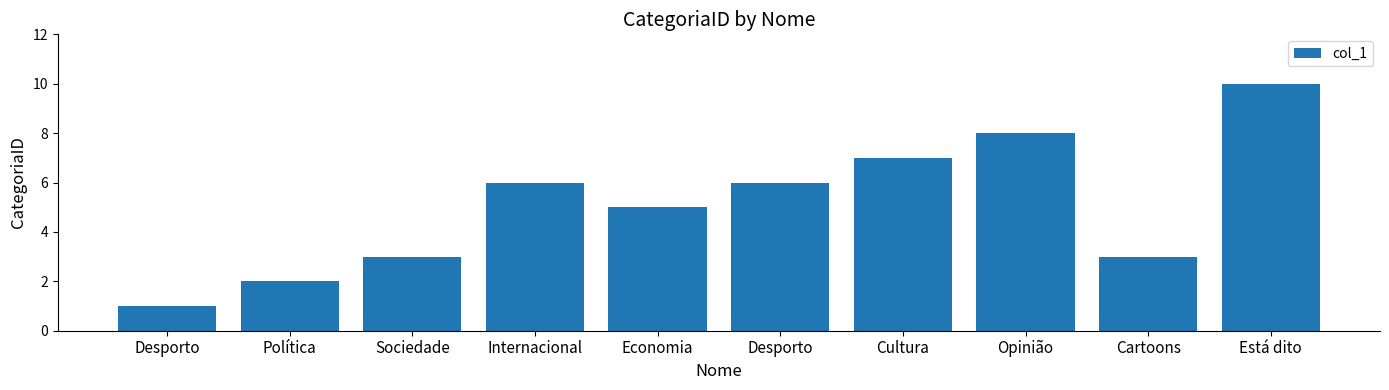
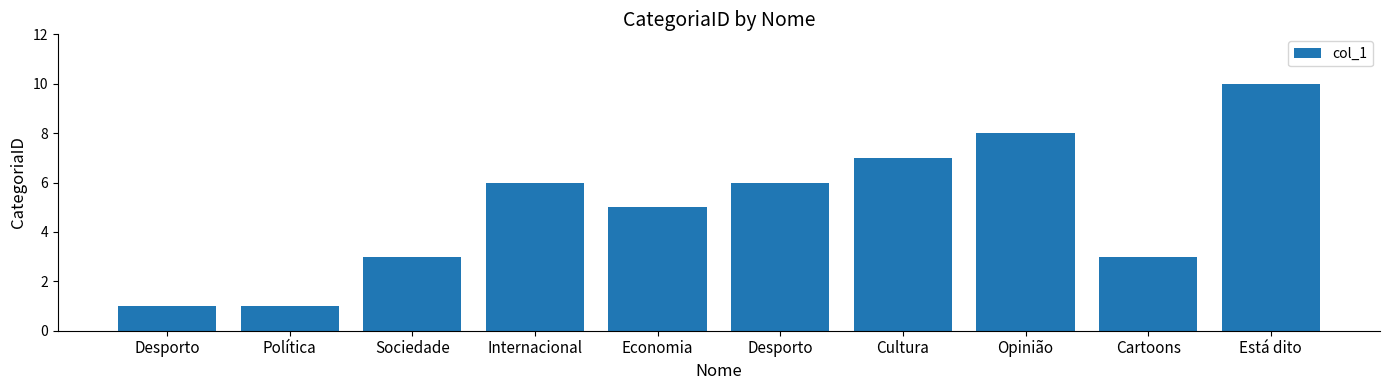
  {
-   "Política": 2,
+   "Política": 1,
    "Sociedade": 3,
    "Internacional": 6,
    "Economia": 5,
    "Cultura": 7,
    "Opinião": 8,
    "Cartoons": 3,
    "Está dito": 10
  }
